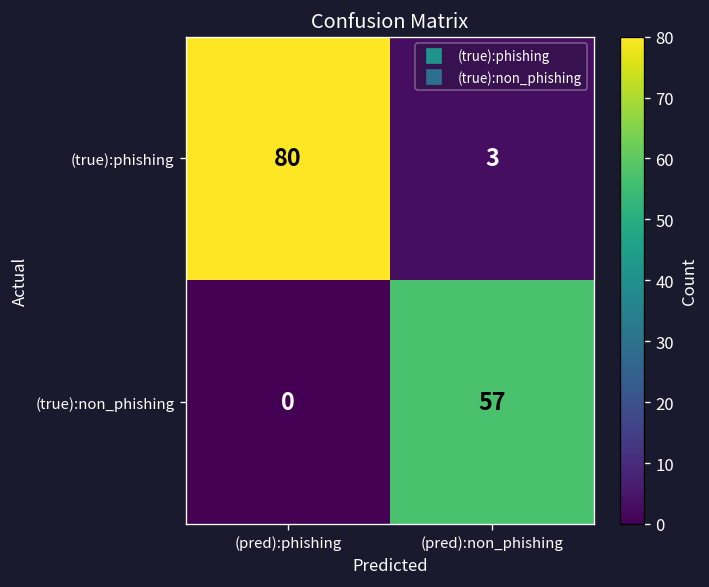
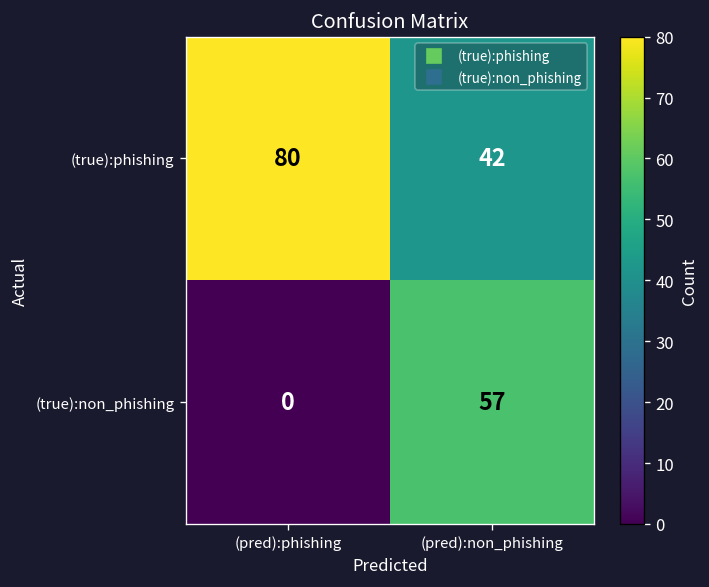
  {
    "(true):phishing": {
      "(pred):phishing": 80,
-     "(pred):non_phishing": 3
+     "(pred):non_phishing": 42
    },
    "(true):non_phishing": {
      "(pred):phishing": 0,
      "(pred):non_phishing": 57
    }
  }
